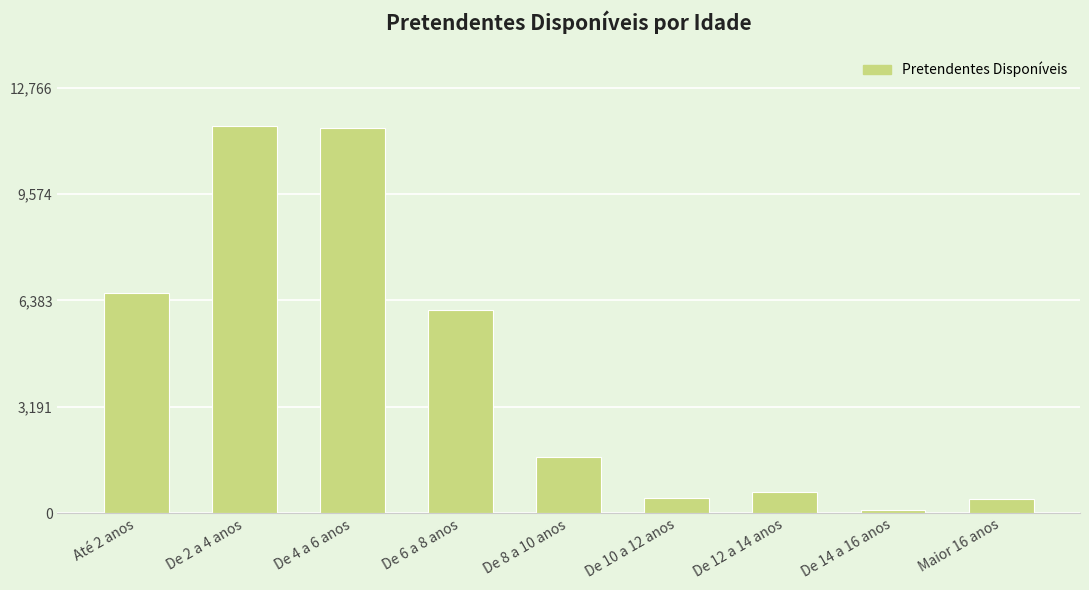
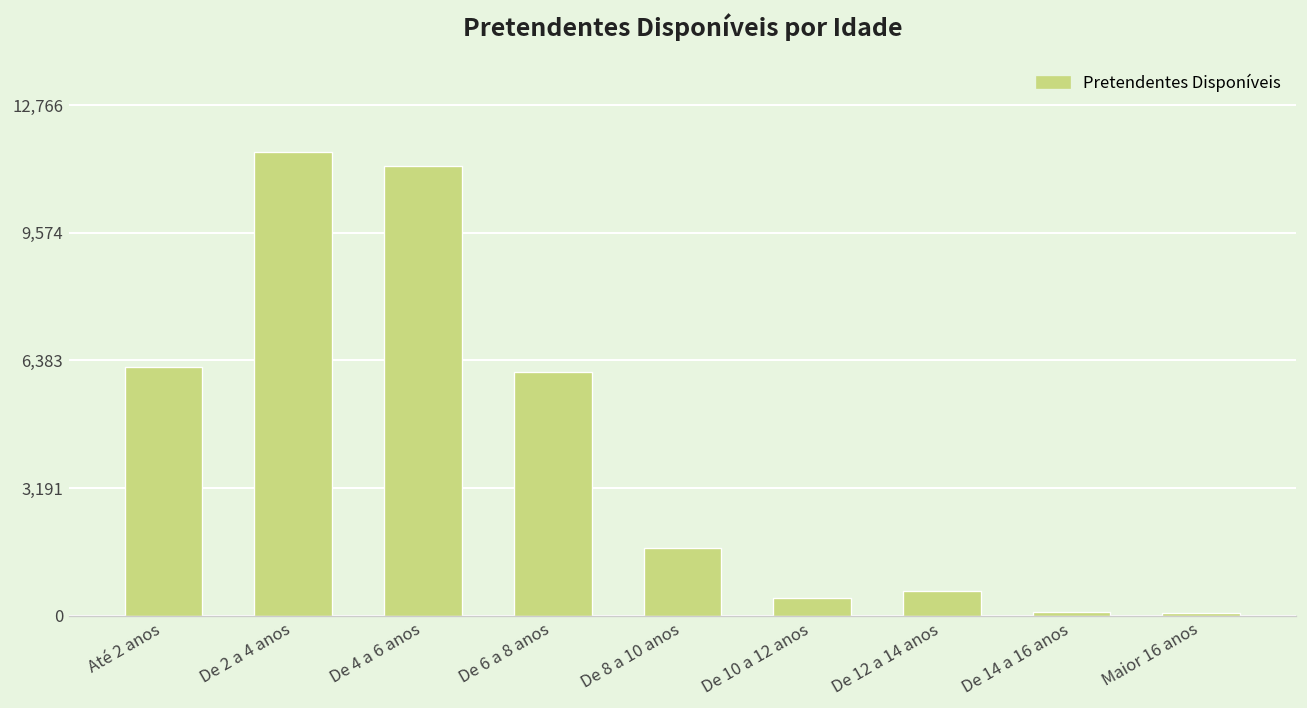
  {
-   "Até 2 anos": "6,600",
+   "Até 2 anos": "6,200",
    "De 2 a 4 anos": "11,600",
-   "De 4 a 6 anos": "11,600",
+   "De 4 a 6 anos": "11,200",
    "De 6 a 8 anos": "6,100",
    "De 8 a 10 anos": "1,700",
    "De 10 a 12 anos": "400",
    "De 12 a 14 anos": "600",
    "De 14 a 16 anos": "100",
-   "Maior 16 anos": "400"
+   "Maior 16 anos": "100"
  }
